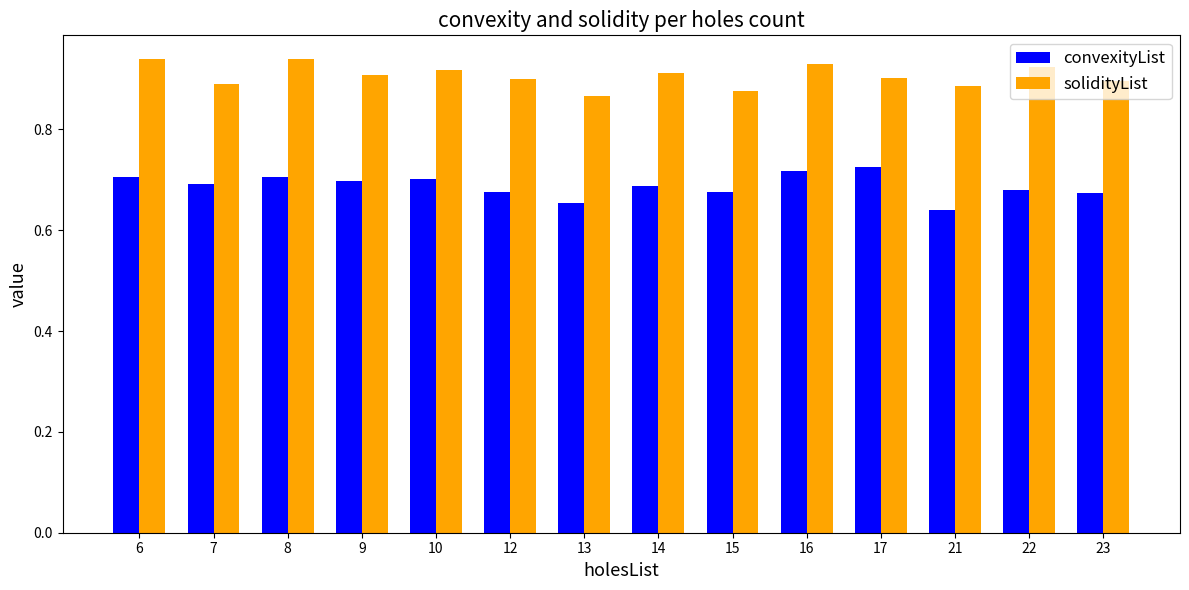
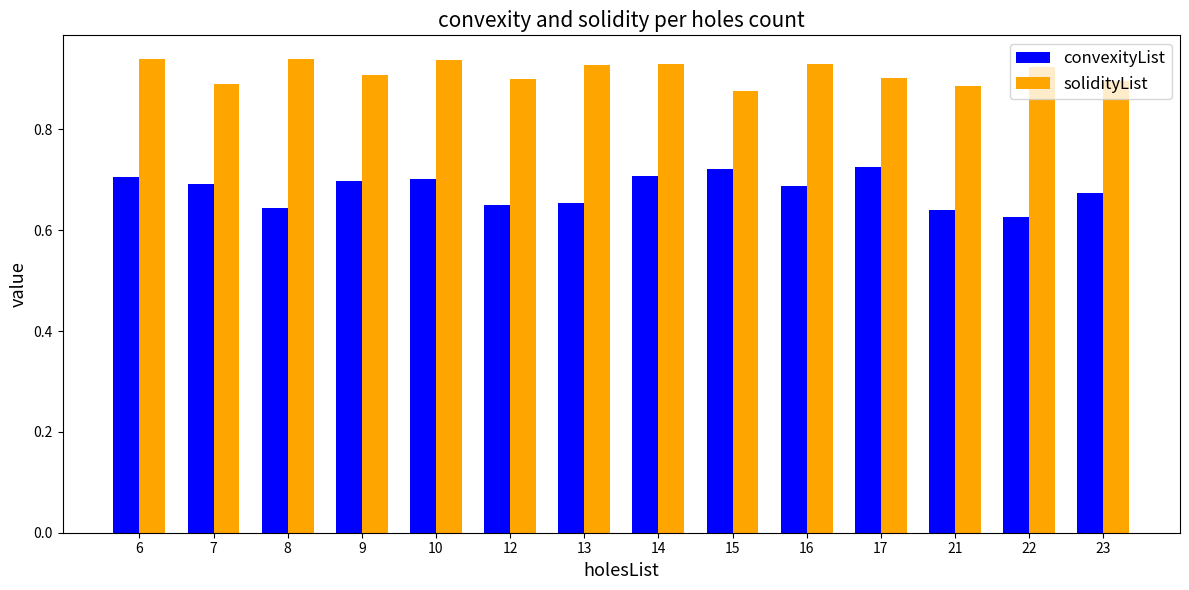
  {
    "convexityList": {
      "6": 0.71,
      "7": 0.69,
-     "8": 0.71,
+     "8": 0.64,
      "9": 0.70,
      "10": 0.70,
-     "12": 0.68,
+     "12": 0.65,
      "13": 0.65,
-     "14": 0.69,
-     "15": 0.68,
-     "16": 0.72,
+     "14": 0.71,
+     "15": 0.72,
+     "16": 0.69,
      "17": 0.73,
      "21": 0.64,
-     "22": 0.68,
+     "22": 0.63,
      "23": 0.67
    },
    "solidityList": {
      "6": 0.94,
      "7": 0.89,
      "8": 0.94,
      "9": 0.91,
-     "10": 0.92,
+     "10": 0.94,
      "12": 0.90,
-     "13": 0.87,
-     "14": 0.91,
+     "13": 0.93,
+     "14": 0.93,
      "15": 0.88,
      "16": 0.93,
      "17": 0.90,
      "21": 0.89
    }
  }
